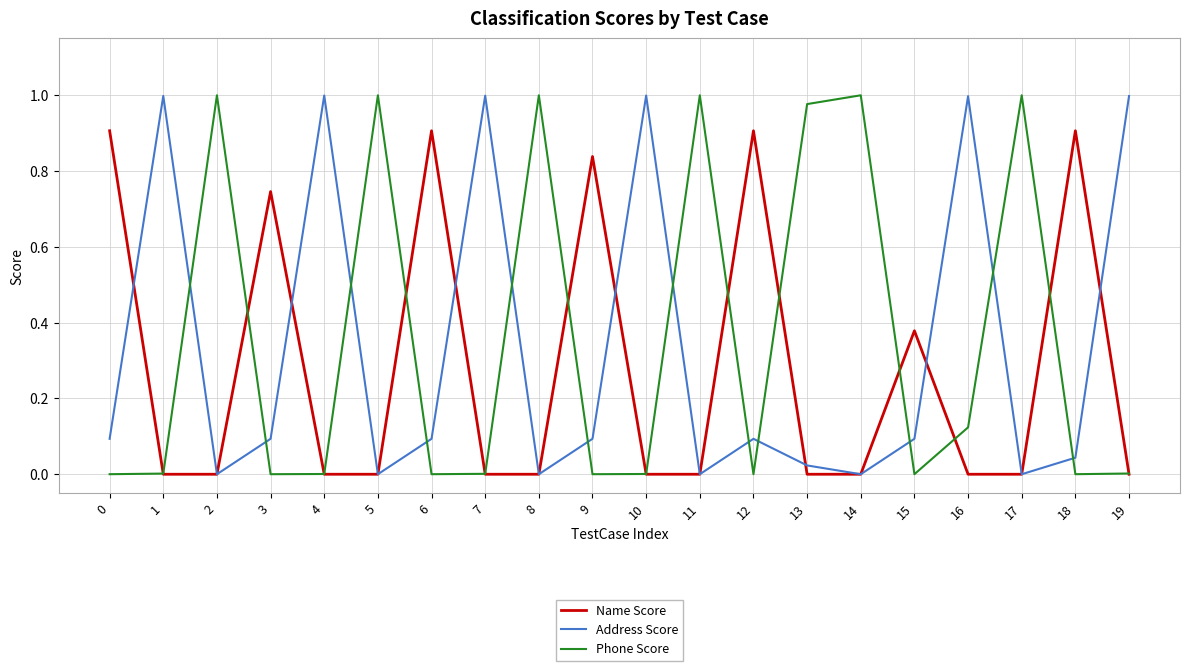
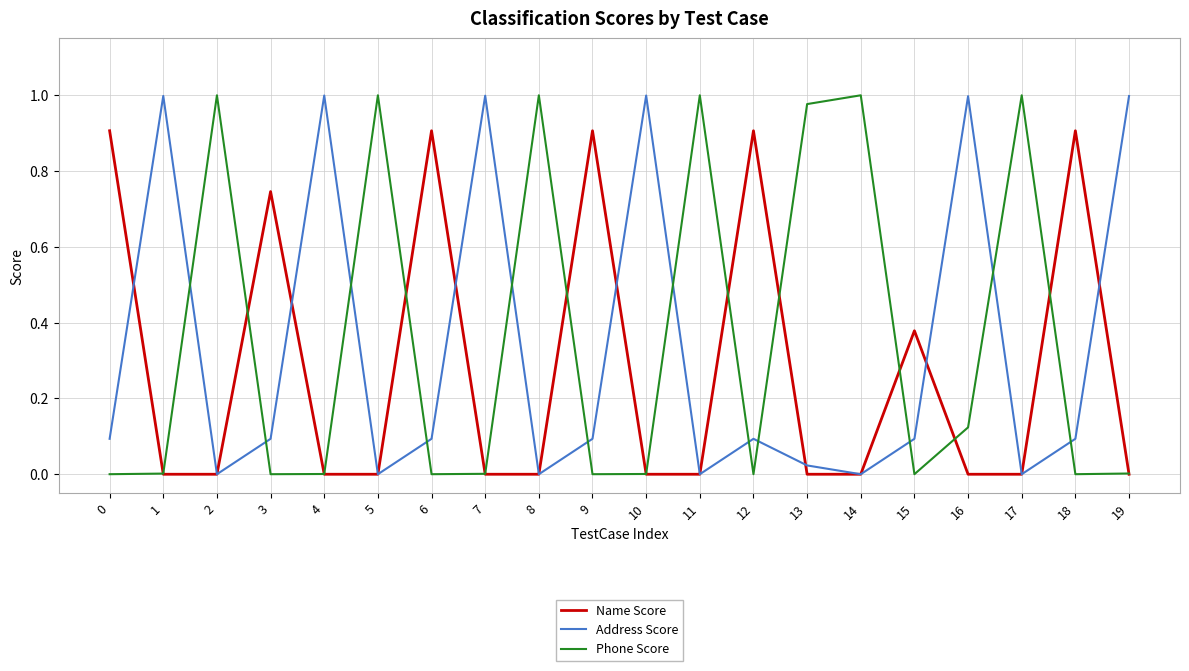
  {
    "Name Score": {
      "0": 0.91,
      "3": 0.75,
      "6": 0.91,
-     "9": 0.84,
+     "9": 0.91,
      "12": 0.91,
      "13": 0.00,
      "15": 0.38,
      "16": 0.00,
      "18": 0.91
    },
    "Address Score": {
      "0": 0.09,
      "1": 1.00,
      "3": 0.09,
      "4": 1.00,
      "6": 0.09,
      "7": 1.00,
      "9": 0.09,
      "10": 1.00,
      "12": 0.09,
      "13": 0.02,
      "15": 0.09,
      "16": 1.00,
-     "18": 0.04,
+     "18": 0.09,
      "19": 1.00
    },
    "Phone Score": {
      "0": 0.00,
      "2": 1.00,
      "3": 0.00,
      "5": 1.00,
      "6": 0.00,
      "8": 1.00,
      "9": 0.00,
      "11": 1.00,
      "12": 0.00,
      "13": 0.98,
      "14": 1.00,
      "15": 0.00,
      "16": 0.12,
      "17": 1.00,
      "18": 0.00
    }
  }
